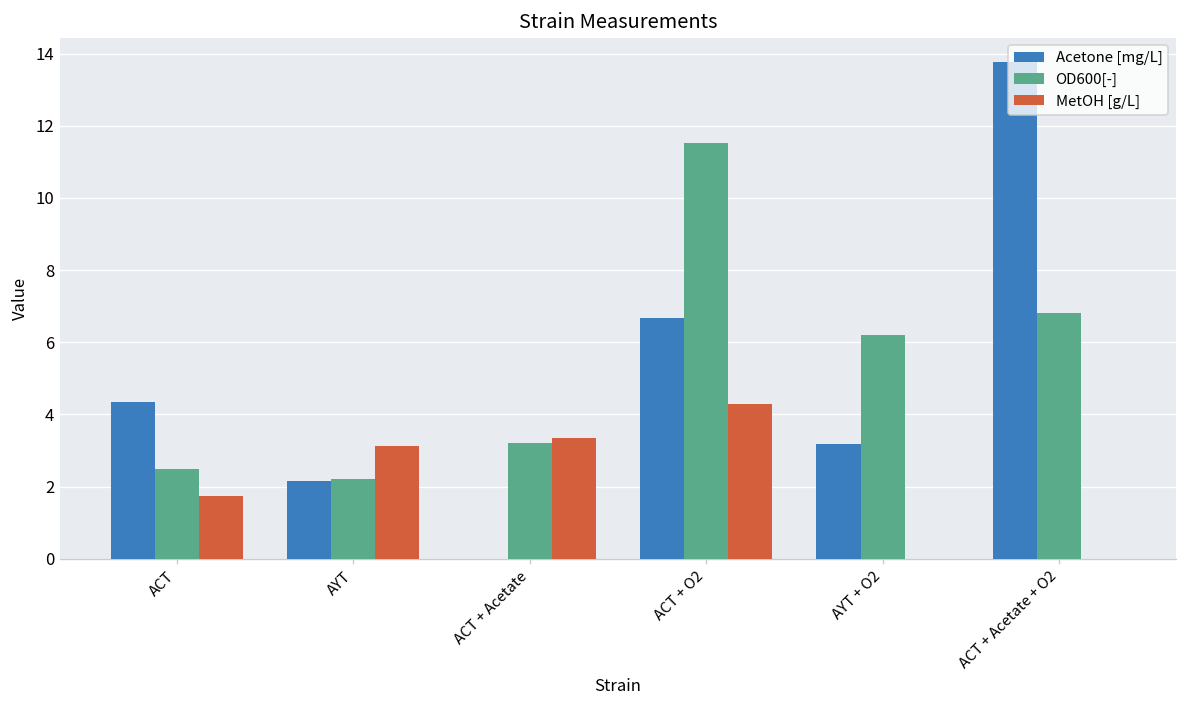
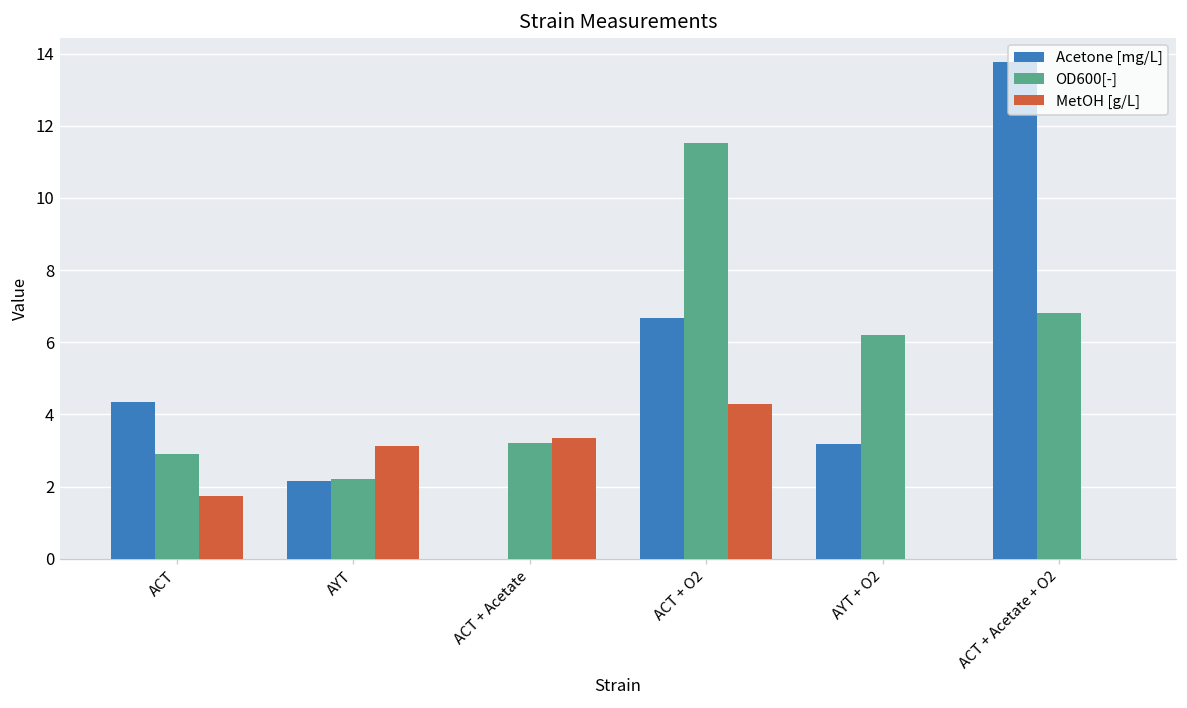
  {
    "Acetone [mg/L]": {
      "ACT": 4.4,
      "AYT": 2.2,
      "ACT + Acetate": 0.0,
      "ACT + O2": 6.7,
      "AYT + O2": 3.2
    },
    "OD600[-]": {
-     "ACT": 2.5,
+     "ACT": 2.9,
      "AYT": 2.2,
      "ACT + Acetate": 3.2,
      "ACT + O2": 11.5,
      "AYT + O2": 6.2,
      "ACT + Acetate + O2": 6.8
    },
    "MetOH [g/L]": {
      "ACT": 1.7,
      "AYT": 3.1,
      "ACT + Acetate": 3.3,
      "ACT + O2": 4.3,
      "AYT + O2": 0.0,
      "ACT + Acetate + O2": 0.0
    }
  }
